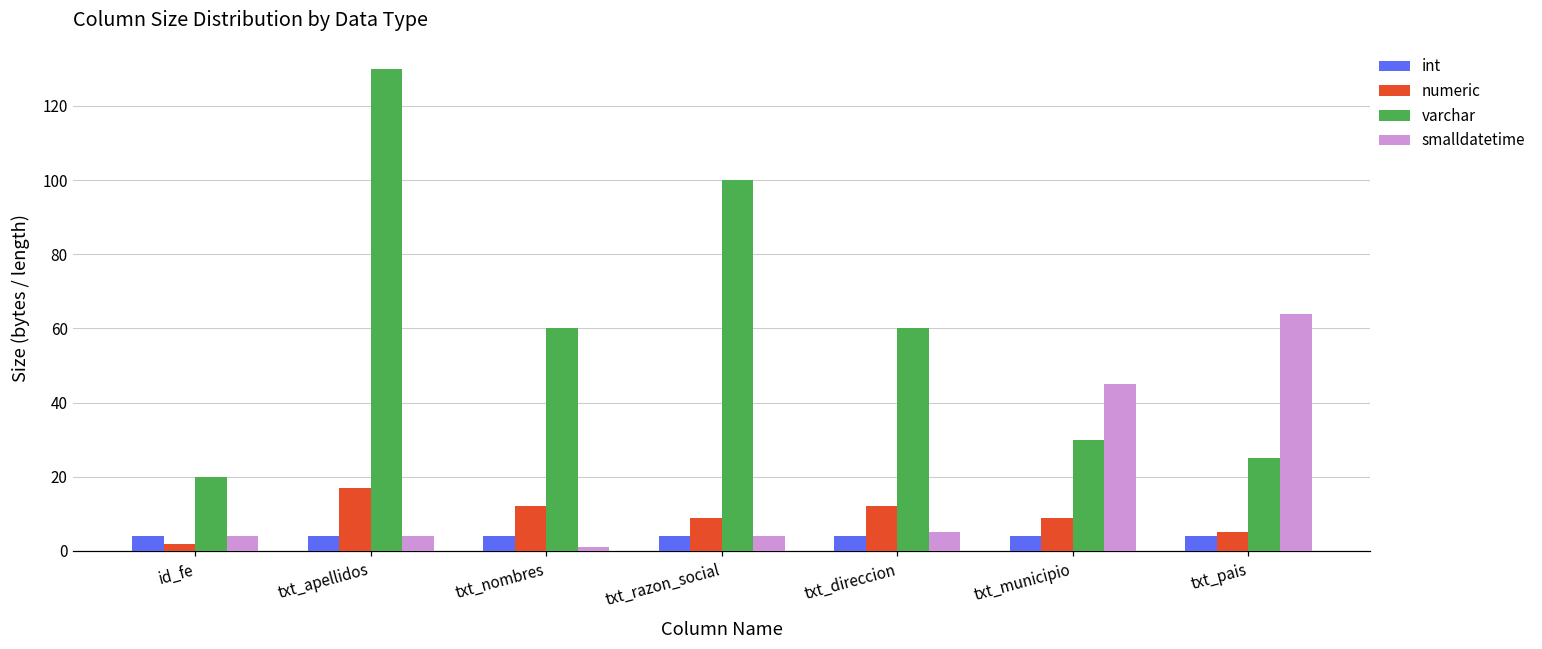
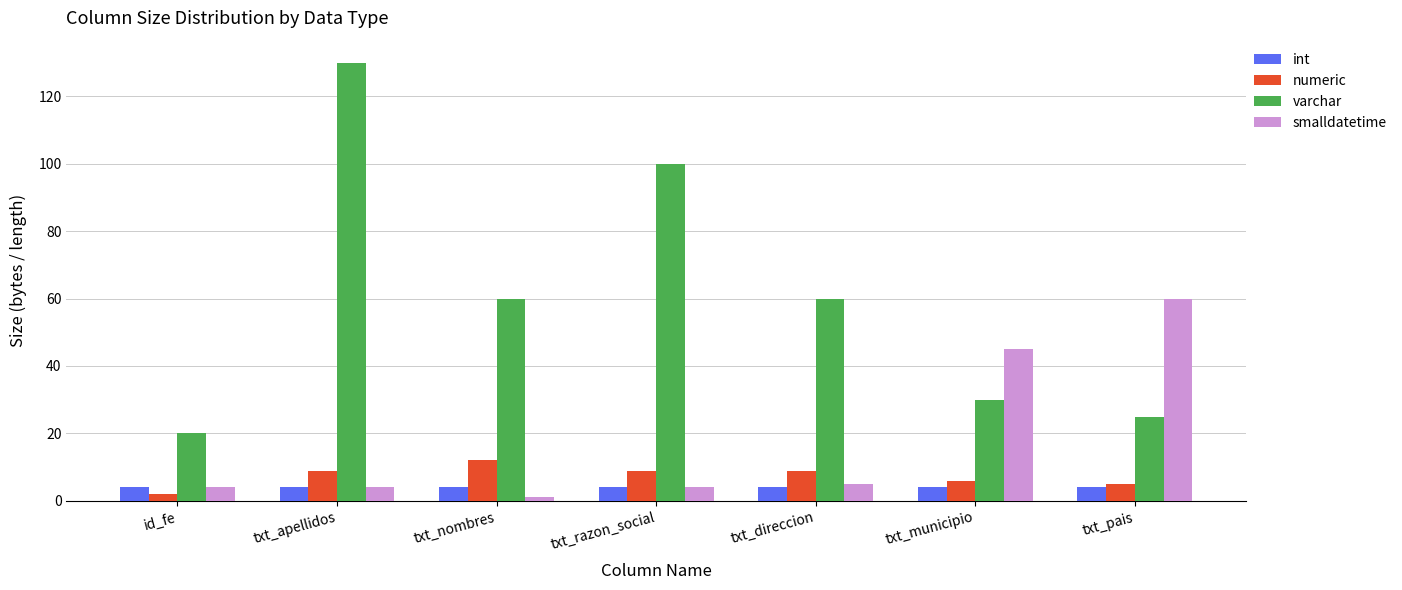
  {
    "int": {
      "id_fe": 4,
      "txt_apellidos": 4,
      "txt_nombres": 4,
      "txt_razon_social": 4,
      "txt_direccion": 4,
      "txt_municipio": 4,
      "txt_pais": 4
    },
    "numeric": {
      "id_fe": 2,
-     "txt_apellidos": 17,
+     "txt_apellidos": 9,
      "txt_nombres": 12,
      "txt_razon_social": 9,
-     "txt_direccion": 12,
-     "txt_municipio": 9,
+     "txt_direccion": 9,
+     "txt_municipio": 6,
      "txt_pais": 5
    },
    "varchar": {
      "id_fe": 20,
      "txt_apellidos": 130,
      "txt_nombres": 60,
      "txt_razon_social": 100,
      "txt_direccion": 60,
      "txt_municipio": 30,
      "txt_pais": 25
    },
    "smalldatetime": {
      "id_fe": 4,
      "txt_apellidos": 4,
      "txt_nombres": 1,
      "txt_razon_social": 4,
      "txt_direccion": 5,
      "txt_municipio": 45,
-     "txt_pais": 64
+     "txt_pais": 60
    }
  }
